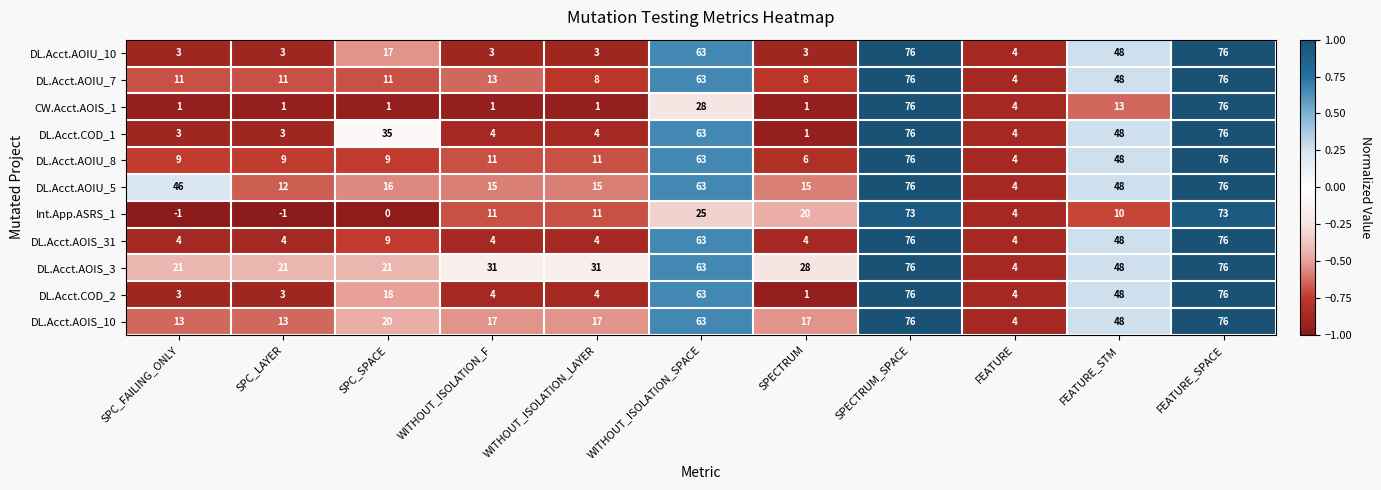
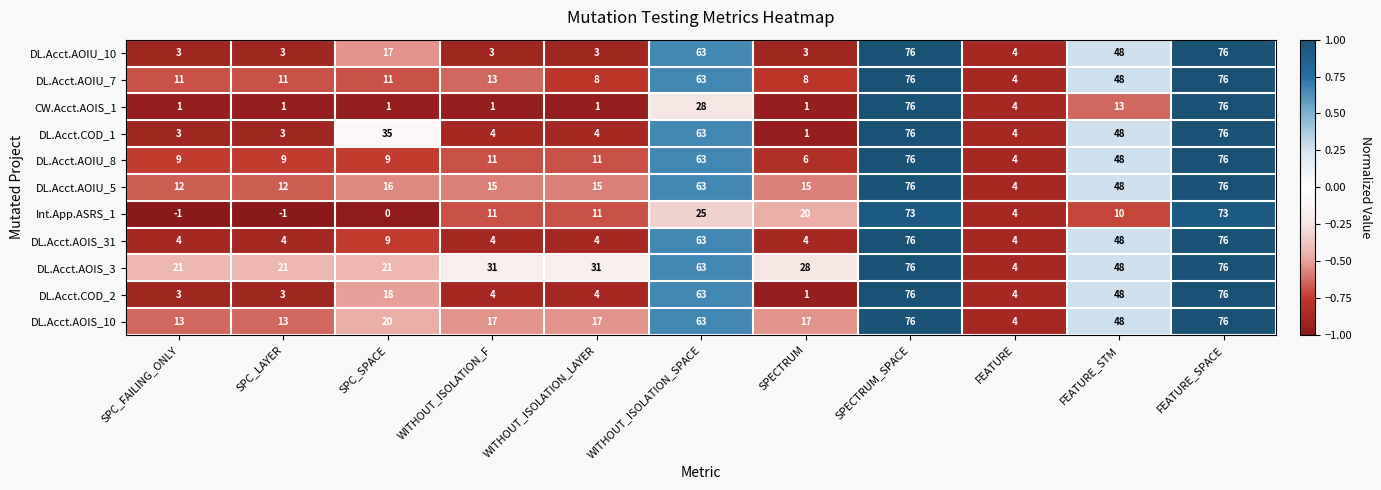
  {
    "DL.Acct.AOIU_10": {
      "SPC_FAILING_ONLY": 3,
      "SPC_LAYER": 3,
      "SPC_SPACE": 17,
      "WITHOUT_ISOLATION_F": 3,
      "WITHOUT_ISOLATION_LAYER": 3,
      "WITHOUT_ISOLATION_SPACE": 63,
      "SPECTRUM": 3,
      "SPECTRUM_SPACE": 76,
      "FEATURE": 4,
      "FEATURE_STM": 48,
      "FEATURE_SPACE": 76
    },
    "DL.Acct.AOIU_7": {
      "SPC_FAILING_ONLY": 11,
      "SPC_LAYER": 11,
      "SPC_SPACE": 11,
      "WITHOUT_ISOLATION_F": 13,
      "WITHOUT_ISOLATION_LAYER": 8,
      "WITHOUT_ISOLATION_SPACE": 63,
      "SPECTRUM": 8,
      "SPECTRUM_SPACE": 76,
      "FEATURE": 4,
      "FEATURE_STM": 48,
      "FEATURE_SPACE": 76
    },
    "CW.Acct.AOIS_1": {
      "SPC_FAILING_ONLY": 1,
      "SPC_LAYER": 1,
      "SPC_SPACE": 1,
      "WITHOUT_ISOLATION_F": 1,
      "WITHOUT_ISOLATION_LAYER": 1,
      "WITHOUT_ISOLATION_SPACE": 28,
      "SPECTRUM": 1,
      "SPECTRUM_SPACE": 76,
      "FEATURE": 4,
      "FEATURE_STM": 13,
      "FEATURE_SPACE": 76
    },
    "DL.Acct.COD_1": {
      "SPC_FAILING_ONLY": 3,
      "SPC_LAYER": 3,
      "SPC_SPACE": 35,
      "WITHOUT_ISOLATION_F": 4,
      "WITHOUT_ISOLATION_LAYER": 4,
      "WITHOUT_ISOLATION_SPACE": 63,
      "SPECTRUM": 1,
      "SPECTRUM_SPACE": 76,
      "FEATURE": 4,
      "FEATURE_STM": 48,
      "FEATURE_SPACE": 76
    },
    "DL.Acct.AOIU_8": {
      "SPC_FAILING_ONLY": 9,
      "SPC_LAYER": 9,
      "SPC_SPACE": 9,
      "WITHOUT_ISOLATION_F": 11,
      "WITHOUT_ISOLATION_LAYER": 11,
      "WITHOUT_ISOLATION_SPACE": 63,
      "SPECTRUM": 6,
      "SPECTRUM_SPACE": 76,
      "FEATURE": 4,
      "FEATURE_STM": 48,
      "FEATURE_SPACE": 76
    },
    "DL.Acct.AOIU_5": {
-     "SPC_FAILING_ONLY": 46,
+     "SPC_FAILING_ONLY": 12,
      "SPC_LAYER": 12,
      "SPC_SPACE": 16,
      "WITHOUT_ISOLATION_F": 15,
      "WITHOUT_ISOLATION_LAYER": 15,
      "WITHOUT_ISOLATION_SPACE": 63,
      "SPECTRUM": 15,
      "SPECTRUM_SPACE": 76,
      "FEATURE": 4,
      "FEATURE_STM": 48,
      "FEATURE_SPACE": 76
    },
    "Int.App.ASRS_1": {
      "SPC_FAILING_ONLY": -1,
      "SPC_LAYER": -1,
      "SPC_SPACE": 0,
      "WITHOUT_ISOLATION_F": 11,
      "WITHOUT_ISOLATION_LAYER": 11,
      "WITHOUT_ISOLATION_SPACE": 25,
      "SPECTRUM": 20,
      "SPECTRUM_SPACE": 73,
      "FEATURE": 4,
      "FEATURE_STM": 10,
      "FEATURE_SPACE": 73
    },
    "DL.Acct.AOIS_31": {
      "SPC_FAILING_ONLY": 4,
      "SPC_LAYER": 4,
      "SPC_SPACE": 9,
      "WITHOUT_ISOLATION_F": 4,
      "WITHOUT_ISOLATION_LAYER": 4,
      "WITHOUT_ISOLATION_SPACE": 63,
      "SPECTRUM": 4,
      "SPECTRUM_SPACE": 76,
      "FEATURE": 4,
      "FEATURE_STM": 48,
      "FEATURE_SPACE": 76
    },
    "DL.Acct.AOIS_3": {
      "SPC_FAILING_ONLY": 21,
      "SPC_LAYER": 21,
      "SPC_SPACE": 21,
      "WITHOUT_ISOLATION_F": 31,
      "WITHOUT_ISOLATION_LAYER": 31,
      "WITHOUT_ISOLATION_SPACE": 63,
      "SPECTRUM": 28,
      "SPECTRUM_SPACE": 76,
      "FEATURE": 4,
      "FEATURE_STM": 48,
      "FEATURE_SPACE": 76
    },
    "DL.Acct.COD_2": {
      "SPC_FAILING_ONLY": 3,
      "SPC_LAYER": 3,
      "SPC_SPACE": 18,
      "WITHOUT_ISOLATION_F": 4,
      "WITHOUT_ISOLATION_LAYER": 4,
      "WITHOUT_ISOLATION_SPACE": 63,
      "SPECTRUM": 1,
      "SPECTRUM_SPACE": 76,
      "FEATURE": 4,
      "FEATURE_STM": 48,
      "FEATURE_SPACE": 76
    },
    "DL.Acct.AOIS_10": {
      "SPC_FAILING_ONLY": 13,
      "SPC_LAYER": 13,
      "SPC_SPACE": 20,
      "WITHOUT_ISOLATION_F": 17,
      "WITHOUT_ISOLATION_LAYER": 17,
      "WITHOUT_ISOLATION_SPACE": 63,
      "SPECTRUM": 17,
      "SPECTRUM_SPACE": 76,
      "FEATURE": 4,
      "FEATURE_STM": 48,
      "FEATURE_SPACE": 76
    }
  }
